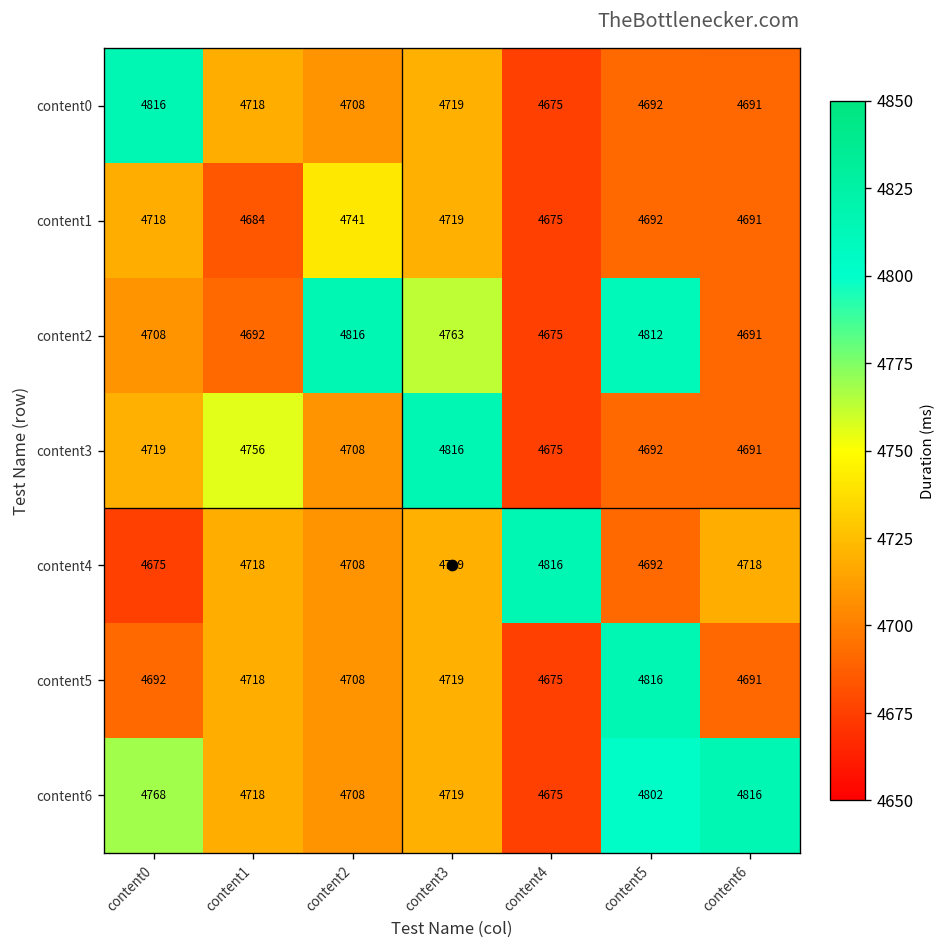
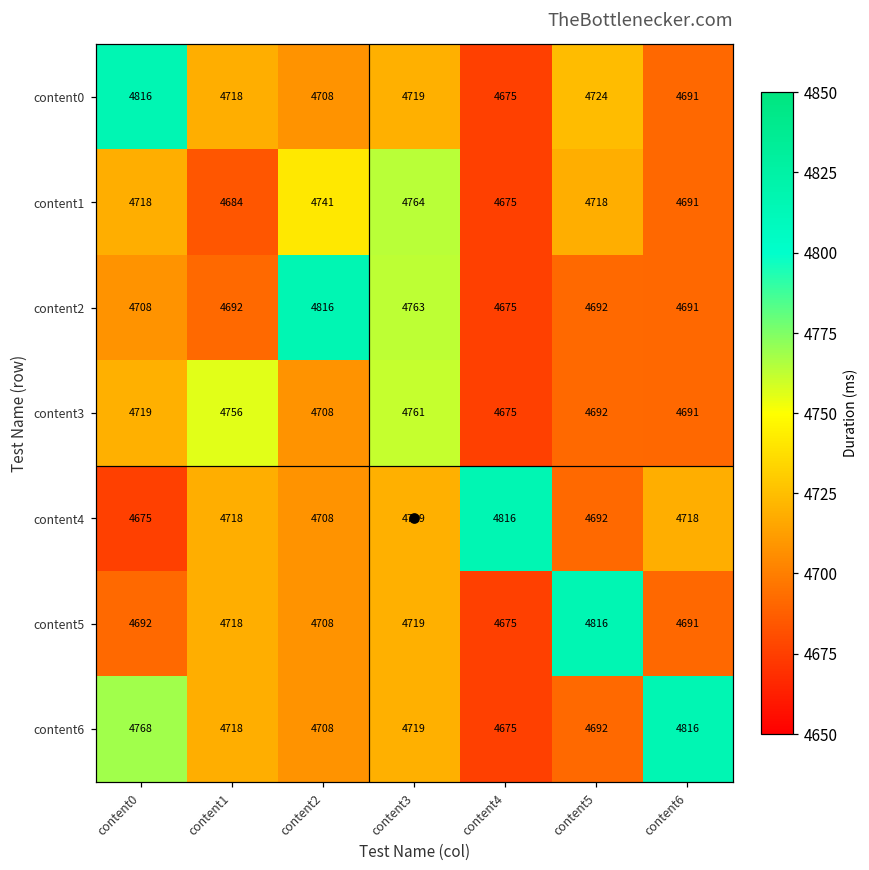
  {
    "content0": {
      "content0": 4816,
      "content1": 4718,
      "content2": 4708,
      "content3": 4719,
      "content4": 4675,
-     "content5": 4692,
+     "content5": 4724,
      "content6": 4691
    },
    "content1": {
      "content0": 4718,
      "content1": 4684,
      "content2": 4741,
-     "content3": 4719,
+     "content3": 4764,
      "content4": 4675,
-     "content5": 4692,
+     "content5": 4718,
      "content6": 4691
    },
    "content2": {
      "content0": 4708,
      "content1": 4692,
      "content2": 4816,
      "content3": 4763,
      "content4": 4675,
-     "content5": 4812,
+     "content5": 4692,
      "content6": 4691
    },
    "content3": {
      "content0": 4719,
      "content1": 4756,
      "content2": 4708,
-     "content3": 4816,
+     "content3": 4761,
      "content4": 4675,
      "content5": 4692,
      "content6": 4691
    },
    "content4": {
      "content0": 4675,
      "content1": 4718,
      "content2": 4708,
      "content4": 4816,
      "content5": 4692,
      "content6": 4718
    },
    "content5": {
      "content0": 4692,
      "content1": 4718,
      "content2": 4708,
      "content3": 4719,
      "content4": 4675,
      "content5": 4816,
      "content6": 4691
    },
    "content6": {
      "content0": 4768,
      "content1": 4718,
      "content2": 4708,
      "content3": 4719,
      "content4": 4675,
-     "content5": 4802,
+     "content5": 4692,
      "content6": 4816
    }
  }
